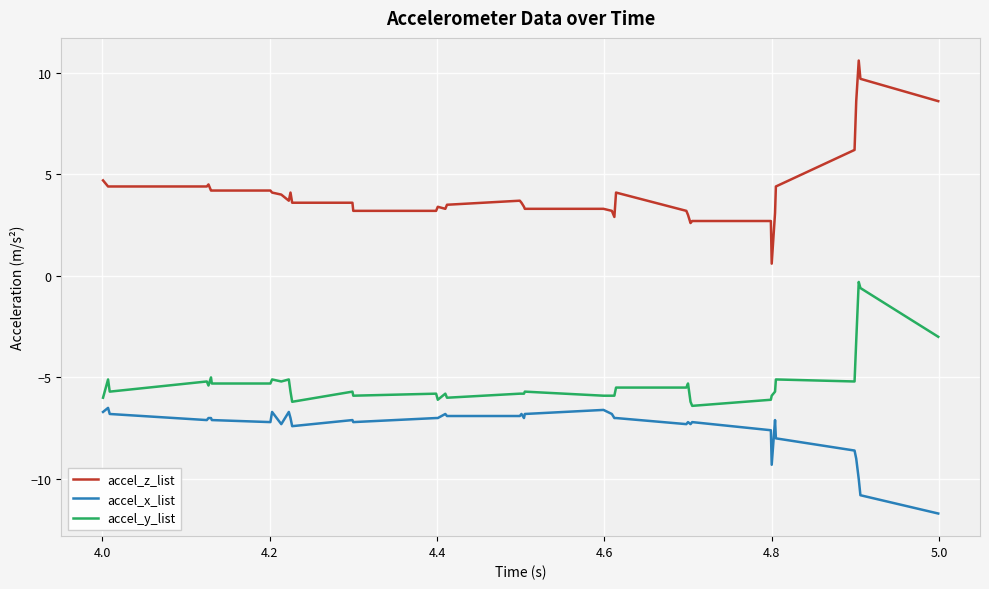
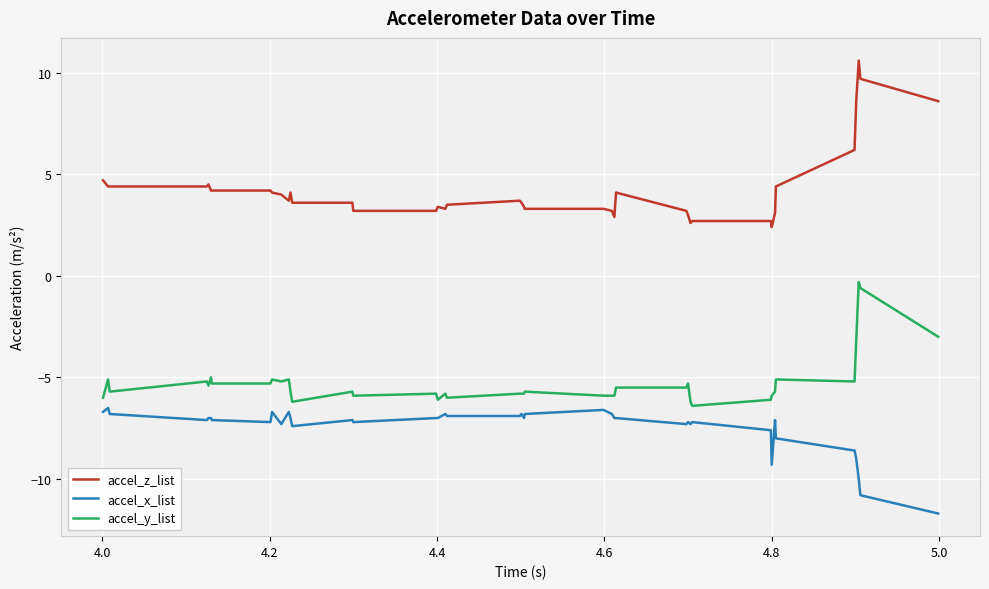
  {
    "accel_z_list": {
-     "4.8": 0.6
+     "4.8": 2.4
    },
    "accel_x_list": {
      "4.8": -9.3
    },
    "accel_y_list": {
      "4.8": -5.9
    }
  }
